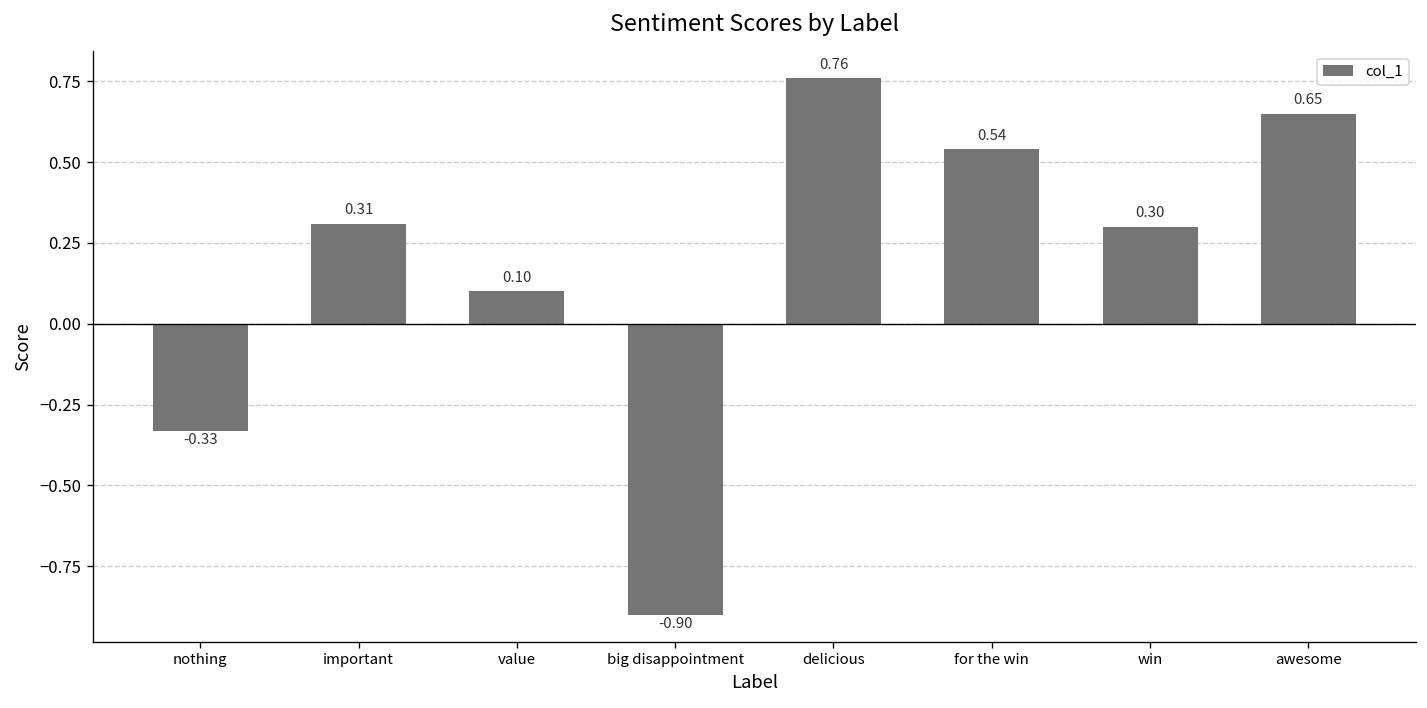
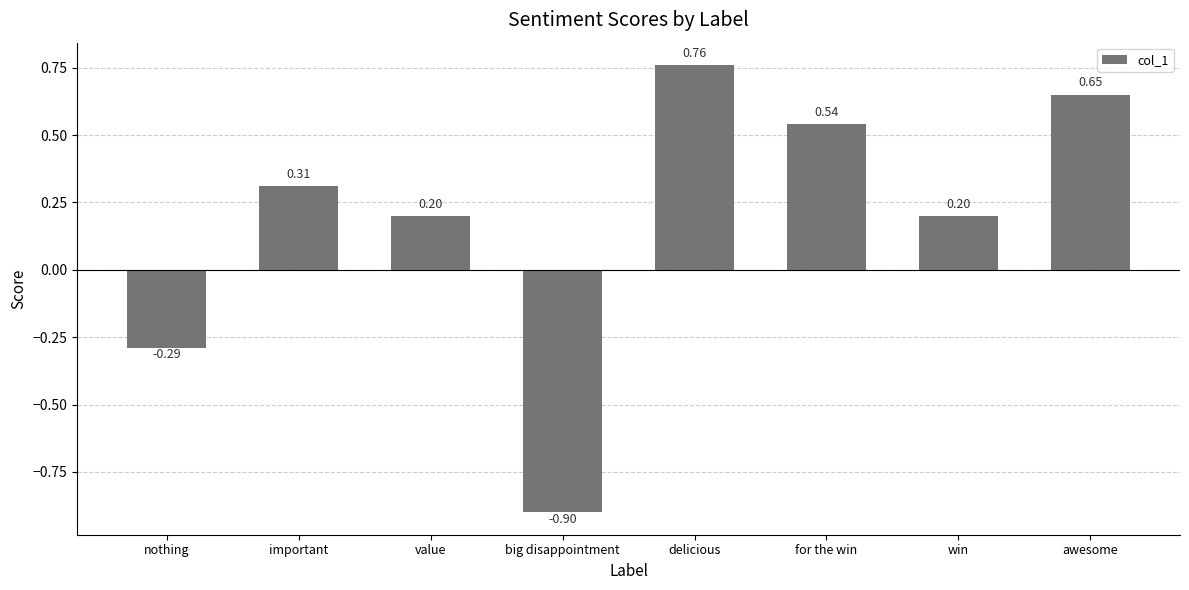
  {
-   "nothing": -0.33,
+   "nothing": -0.29,
    "important": 0.31,
-   "value": 0.10,
+   "value": 0.20,
    "big disappointment": -0.90,
    "delicious": 0.76,
    "for the win": 0.54,
-   "win": 0.30,
+   "win": 0.20,
    "awesome": 0.65
  }
